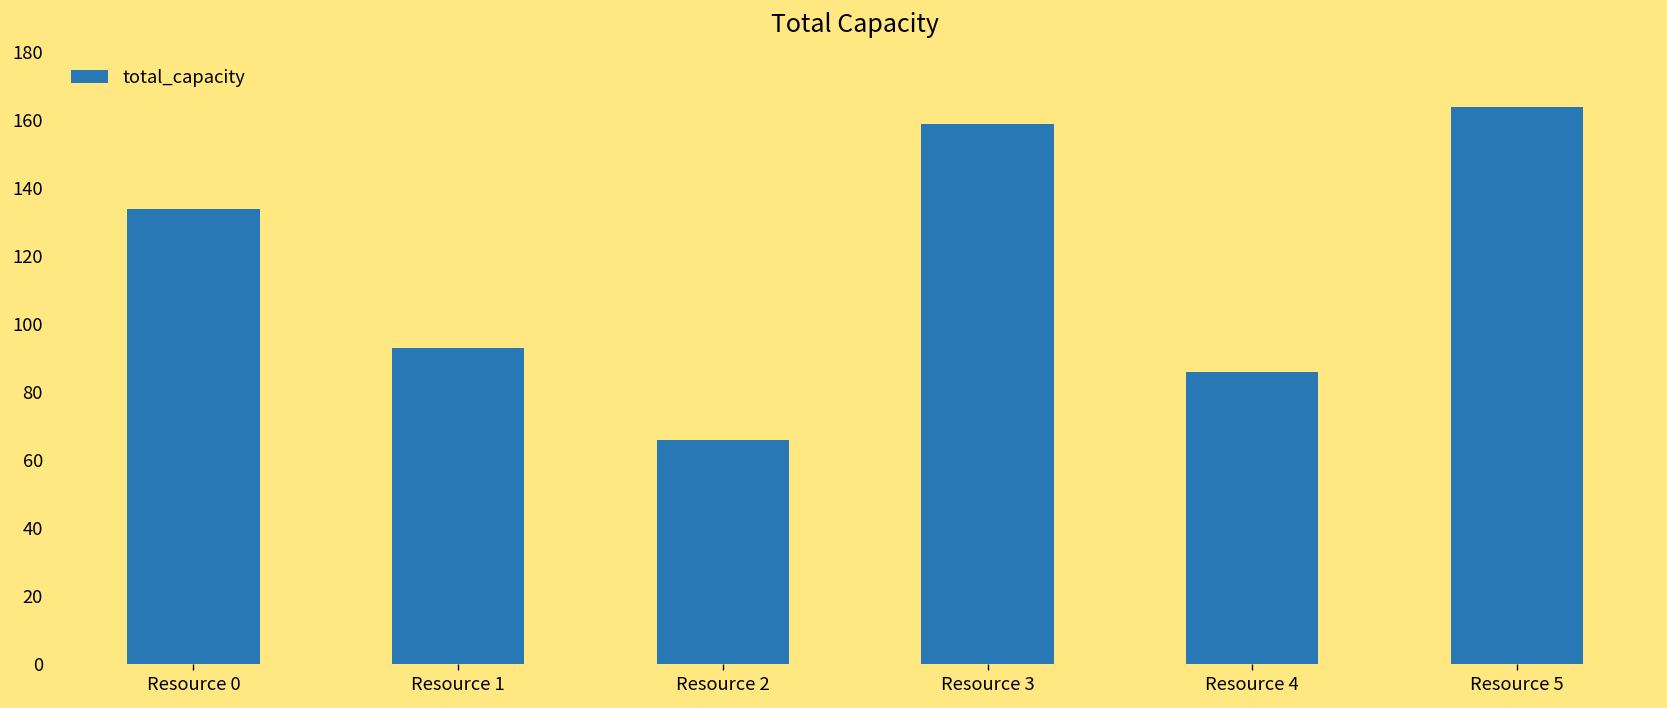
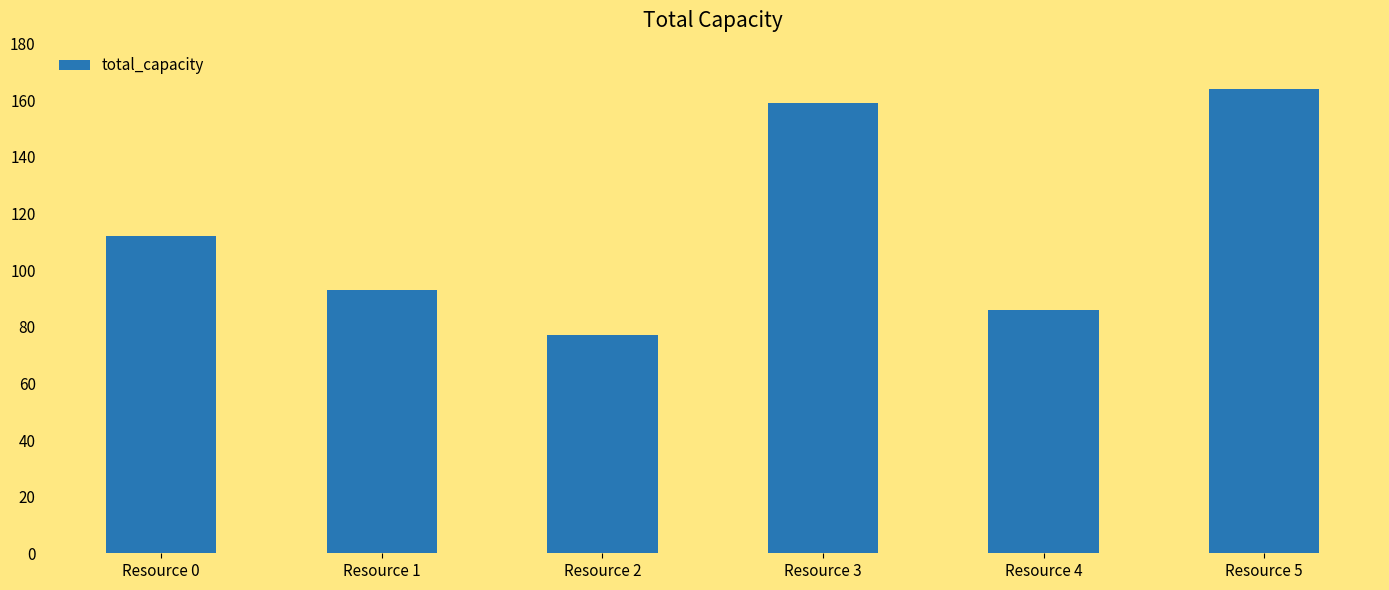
  {
-   "Resource 0": 134,
+   "Resource 0": 112,
    "Resource 1": 93,
-   "Resource 2": 66,
+   "Resource 2": 77,
    "Resource 3": 159,
    "Resource 4": 86,
    "Resource 5": 164
  }
